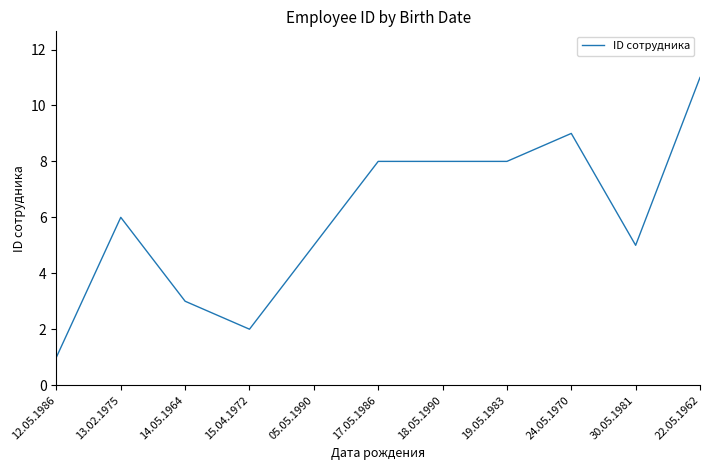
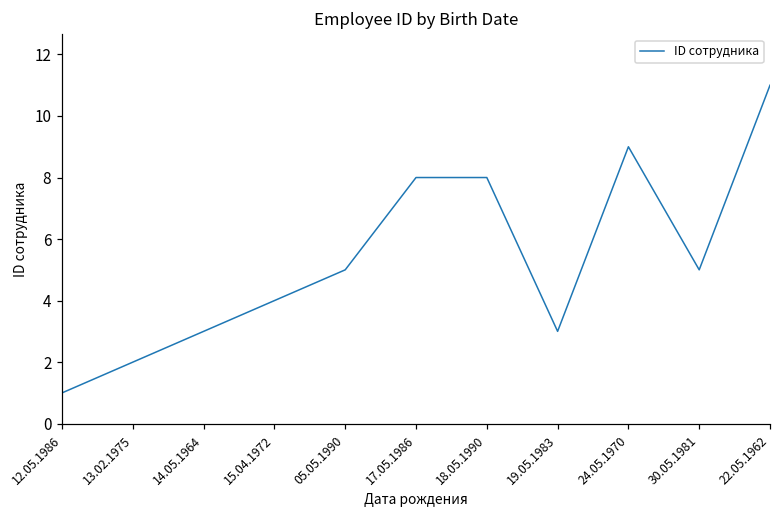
  {
    "12.05.1986": 1,
-   "13.02.1975": 6,
+   "13.02.1975": 2,
    "14.05.1964": 3,
-   "15.04.1972": 2,
+   "15.04.1972": 4,
    "05.05.1990": 5,
    "17.05.1986": 8,
    "18.05.1990": 8,
-   "19.05.1983": 8,
+   "19.05.1983": 3,
    "24.05.1970": 9,
    "30.05.1981": 5,
    "22.05.1962": 11
  }
